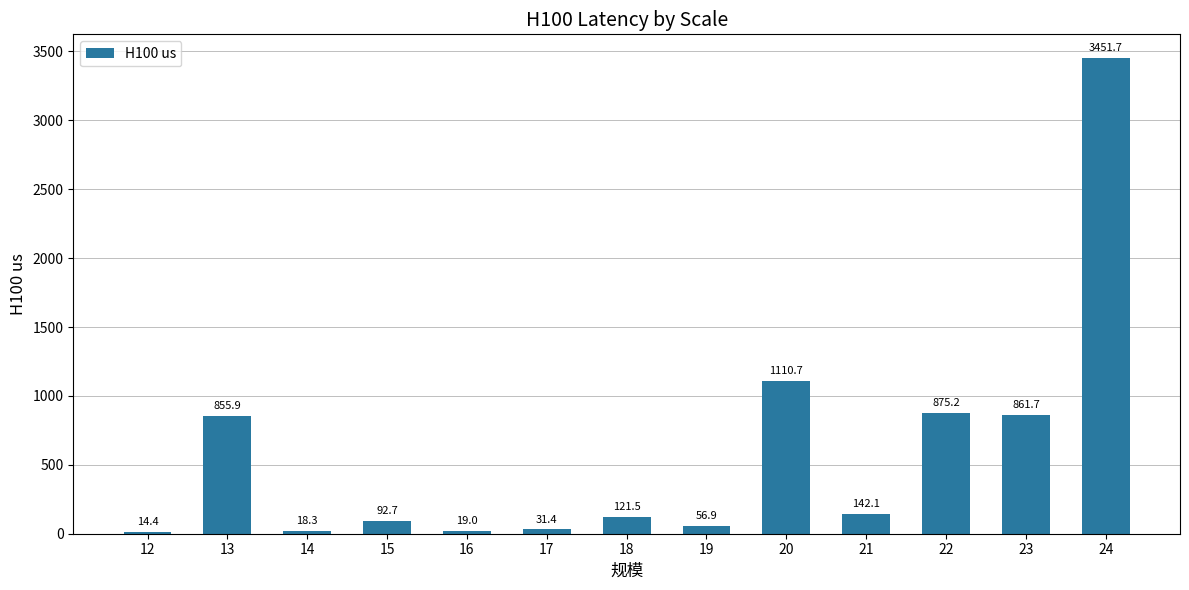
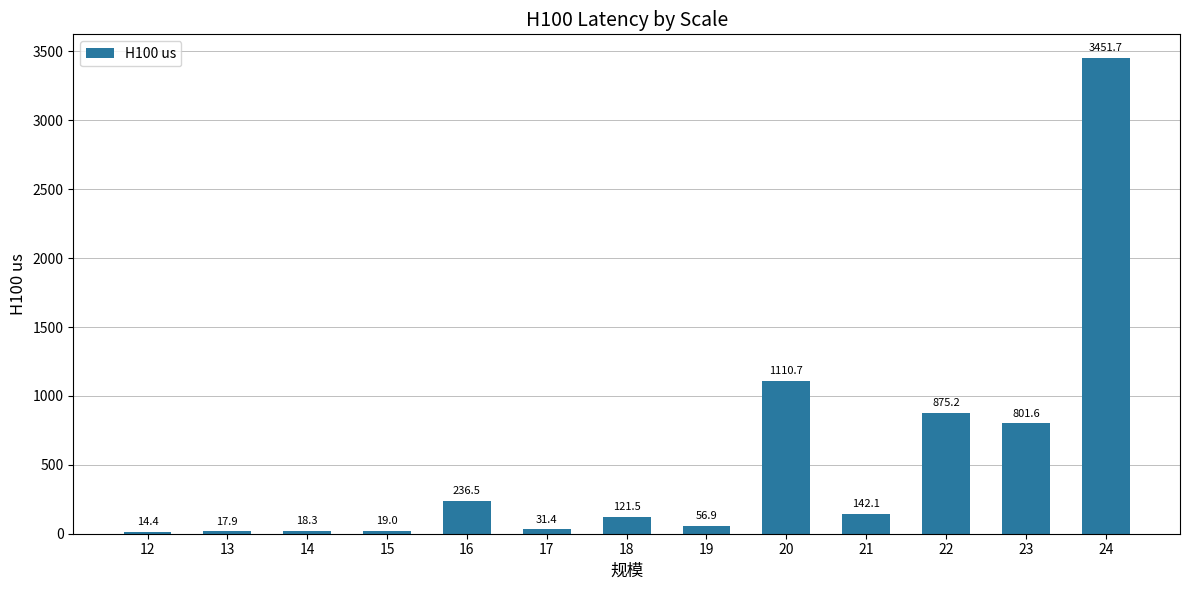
  {
    "12": 14.4,
-   "13": 855.9,
+   "13": 17.9,
    "14": 18.3,
-   "15": 92.7,
-   "16": 19.0,
+   "15": 19.0,
+   "16": 236.5,
    "17": 31.4,
    "18": 121.5,
    "19": 56.9,
    "20": 1110.7,
    "21": 142.1,
    "22": 875.2,
-   "23": 861.7,
+   "23": 801.6,
    "24": 3451.7
  }
